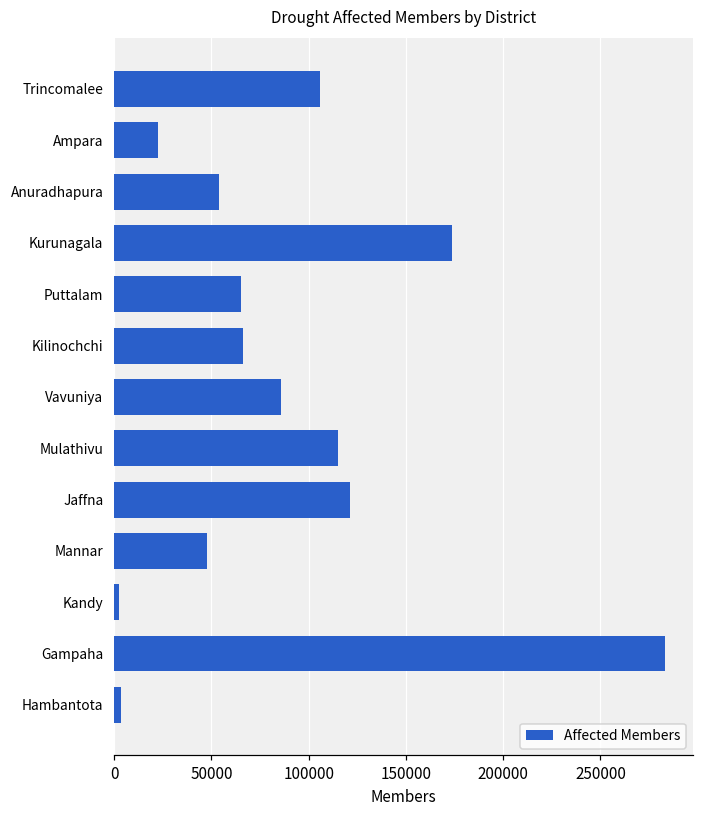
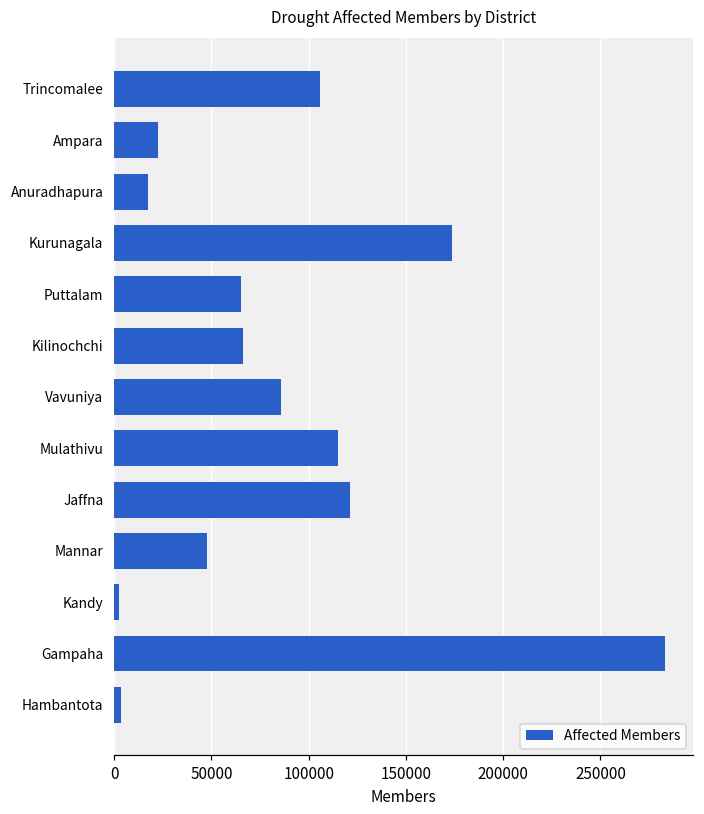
  {
    "Trincomalee": 106000,
    "Ampara": 22000,
-   "Anuradhapura": 54000,
+   "Anuradhapura": 18000,
    "Kurunagala": 174000,
    "Puttalam": 65000,
    "Kilinochchi": 66000,
    "Vavuniya": 86000,
    "Mulathivu": 115000,
    "Jaffna": 121000,
    "Mannar": 48000,
    "Kandy": 3000,
    "Gampaha": 283000,
    "Hambantota": 3000
  }
